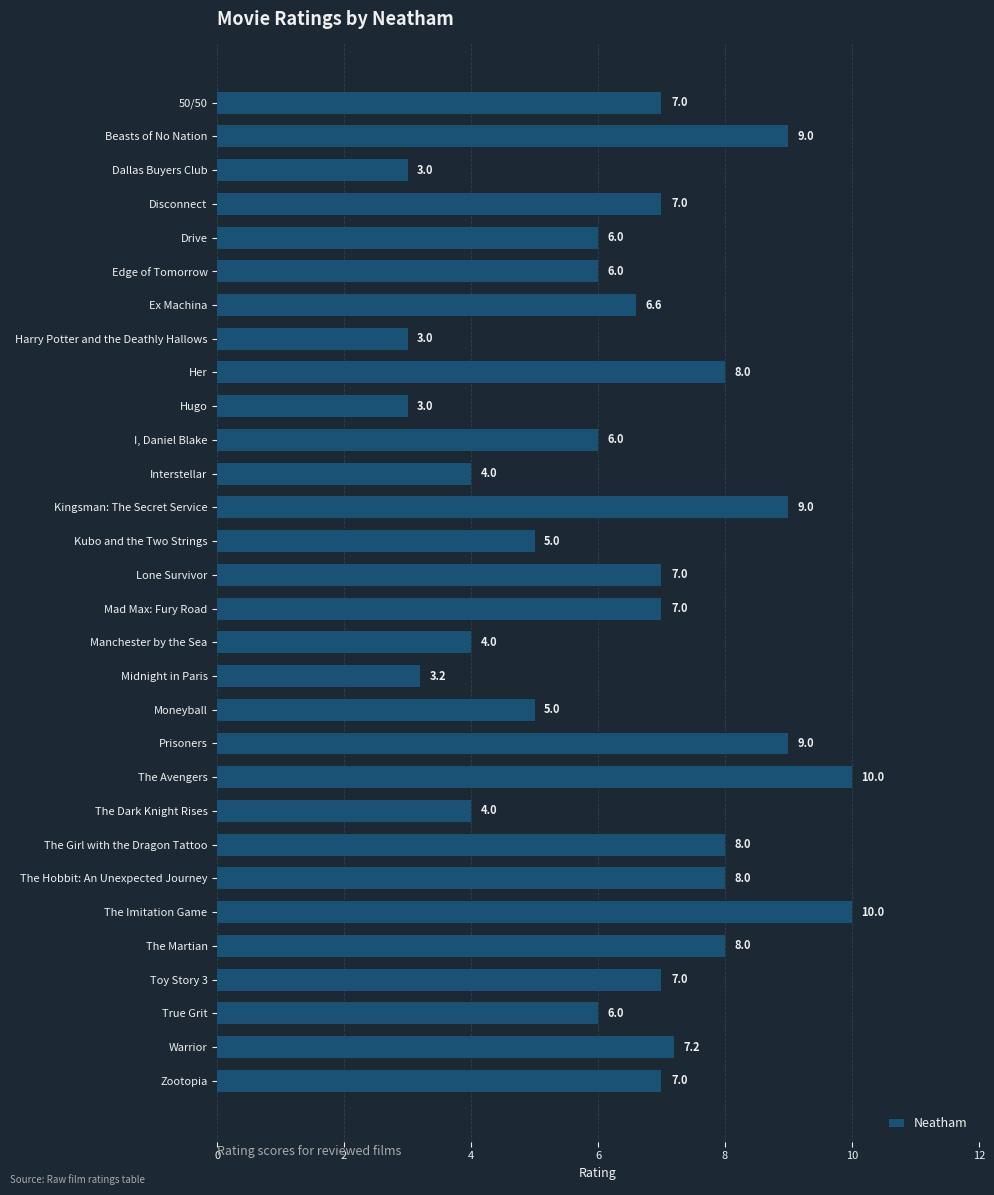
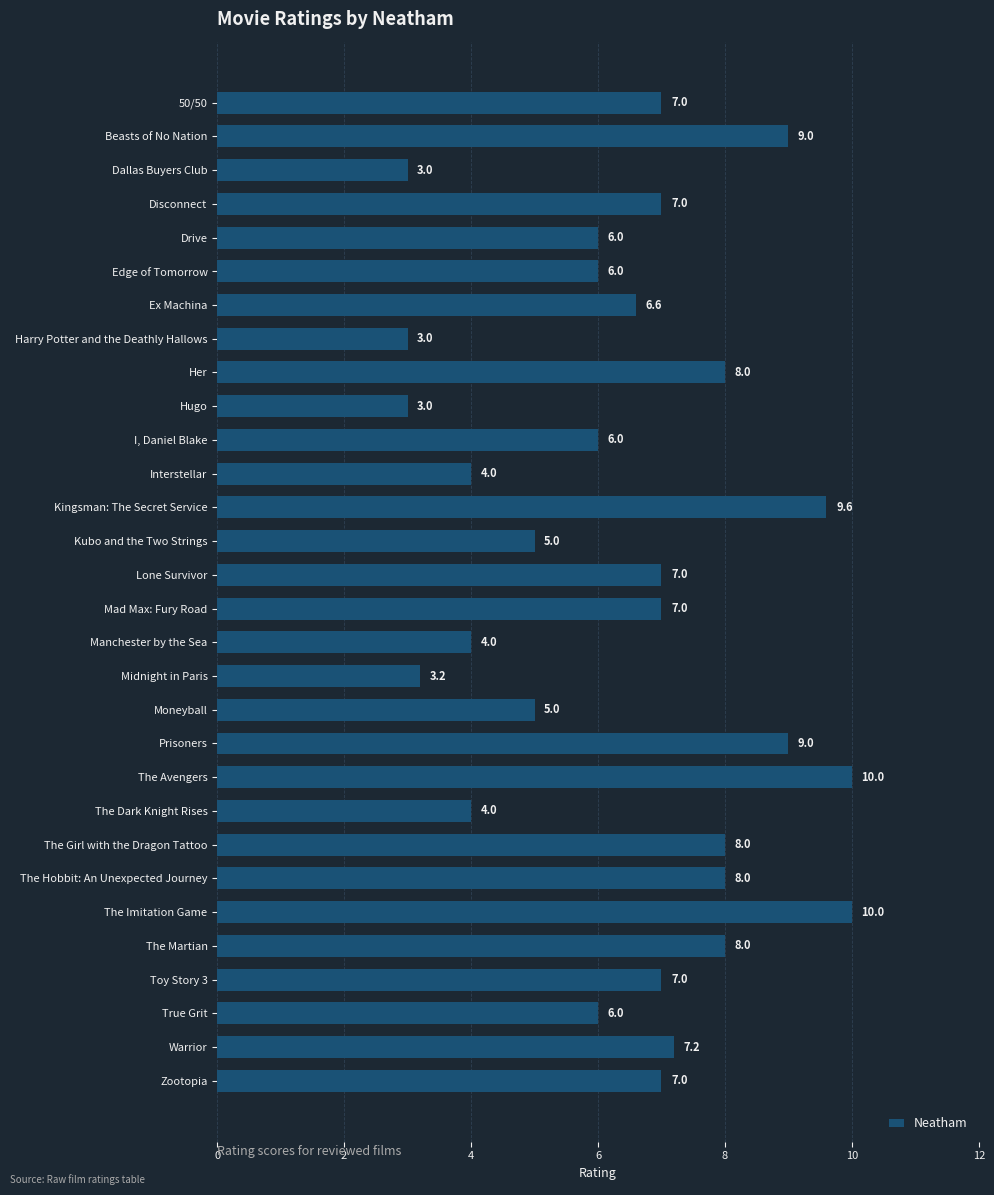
  {
    "50/50": 7.0,
    "Beasts of No Nation": 9.0,
    "Dallas Buyers Club": 3.0,
    "Disconnect": 7.0,
    "Drive": 6.0,
    "Edge of Tomorrow": 6.0,
    "Ex Machina": 6.6,
    "Harry Potter and the Deathly Hallows": 3.0,
    "Her": 8.0,
    "Hugo": 3.0,
    "I, Daniel Blake": 6.0,
    "Interstellar": 4.0,
-   "Kingsman: The Secret Service": 9.0,
+   "Kingsman: The Secret Service": 9.6,
    "Kubo and the Two Strings": 5.0,
    "Lone Survivor": 7.0,
    "Mad Max: Fury Road": 7.0,
    "Manchester by the Sea": 4.0,
    "Midnight in Paris": 3.2,
    "Moneyball": 5.0,
    "Prisoners": 9.0,
    "The Avengers": 10.0,
    "The Dark Knight Rises": 4.0,
    "The Girl with the Dragon Tattoo": 8.0,
    "The Hobbit: An Unexpected Journey": 8.0,
    "The Imitation Game": 10.0,
    "The Martian": 8.0,
    "Toy Story 3": 7.0,
    "True Grit": 6.0,
    "Warrior": 7.2,
    "Zootopia": 7.0
  }
